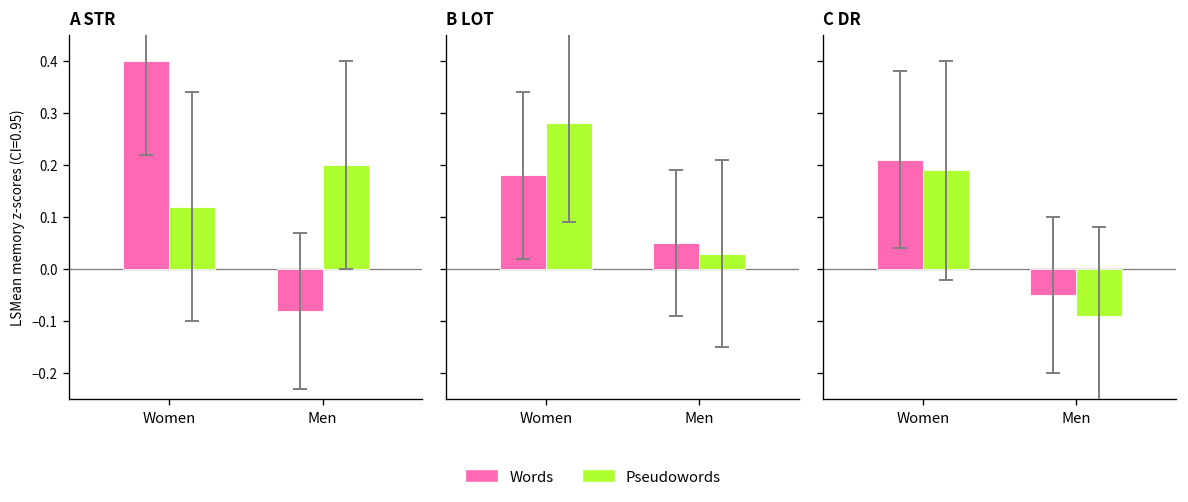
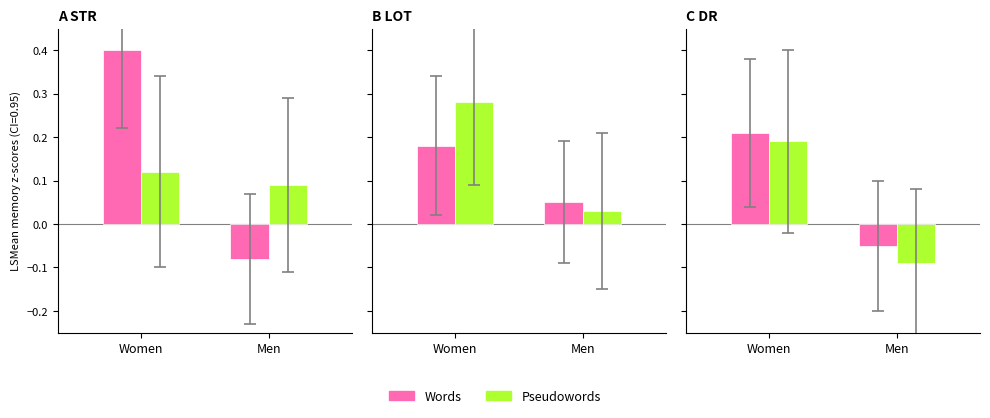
  {
    "A STR": {
      "Words": {
        "Women": 0.40,
        "Men": -0.08
      },
      "Pseudowords": {
        "Women": 0.12,
-       "Men": 0.20
+       "Men": 0.09
      }
    }
  }
